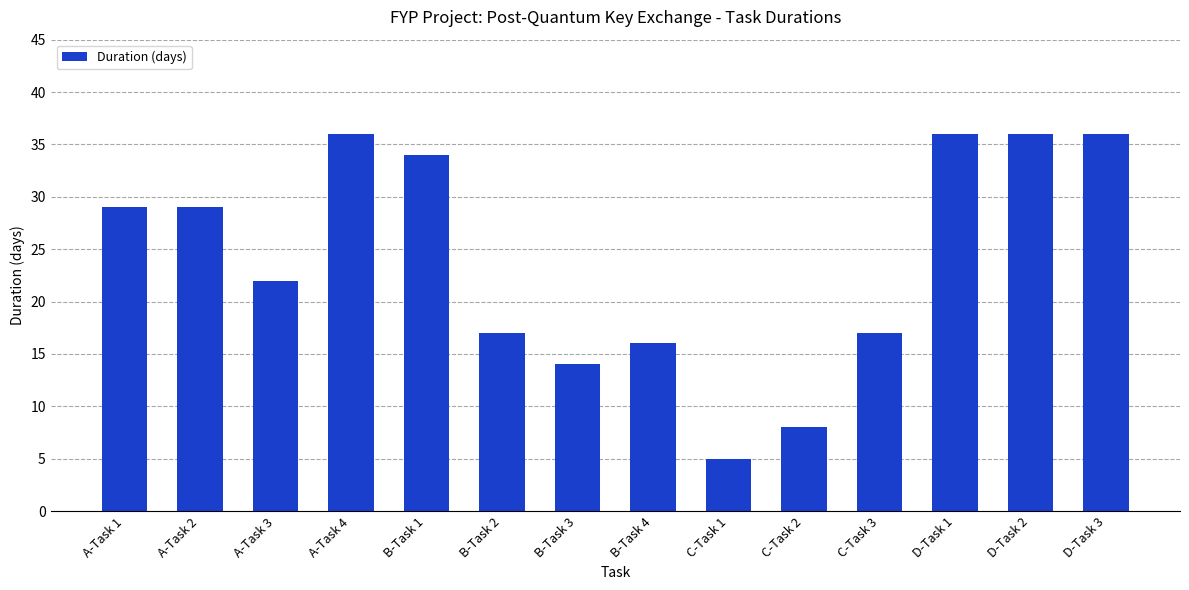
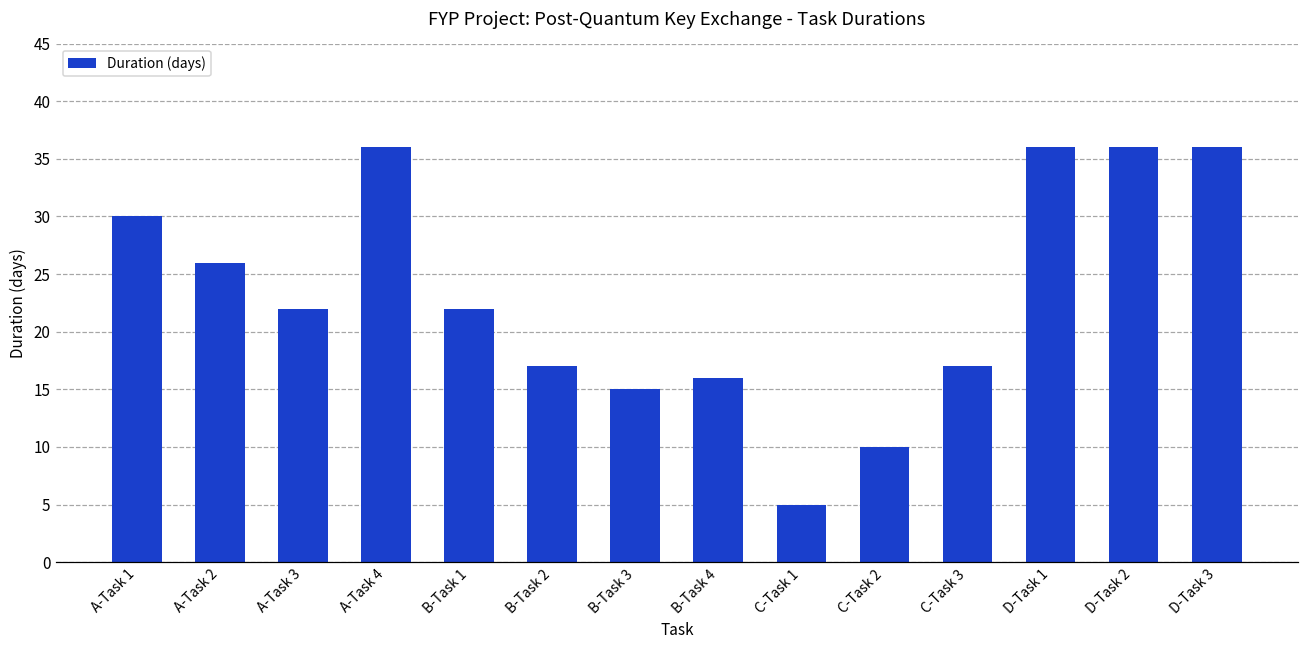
  {
-   "A-Task 1": 29,
-   "A-Task 2": 29,
+   "A-Task 1": 30,
+   "A-Task 2": 26,
    "A-Task 3": 22,
    "A-Task 4": 36,
-   "B-Task 1": 34,
+   "B-Task 1": 22,
    "B-Task 2": 17,
-   "B-Task 3": 14,
+   "B-Task 3": 15,
    "B-Task 4": 16,
    "C-Task 1": 5,
-   "C-Task 2": 8,
+   "C-Task 2": 10,
    "C-Task 3": 17,
    "D-Task 1": 36,
    "D-Task 2": 36,
    "D-Task 3": 36
  }
